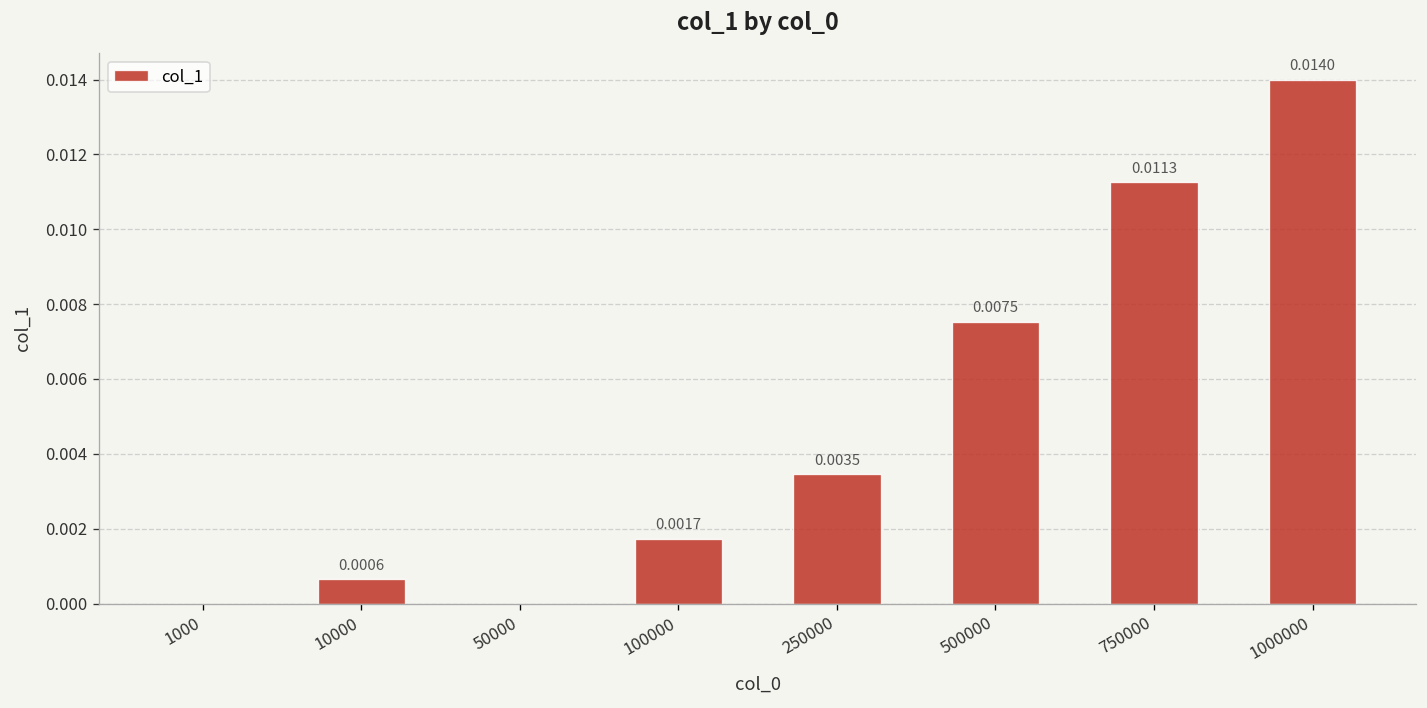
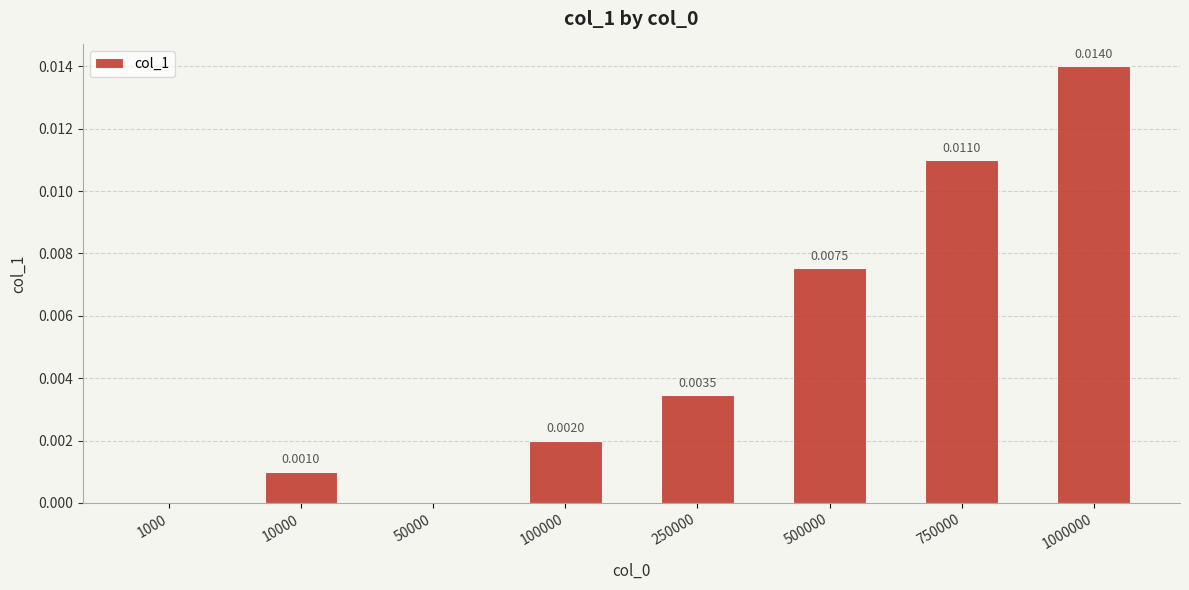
  {
-   "10000": 0.0006,
-   "100000": 0.0017,
+   "10000": 0.0010,
+   "100000": 0.0020,
    "250000": 0.0035,
    "500000": 0.0075,
-   "750000": 0.0113,
+   "750000": 0.0110,
    "1000000": 0.0140
  }
